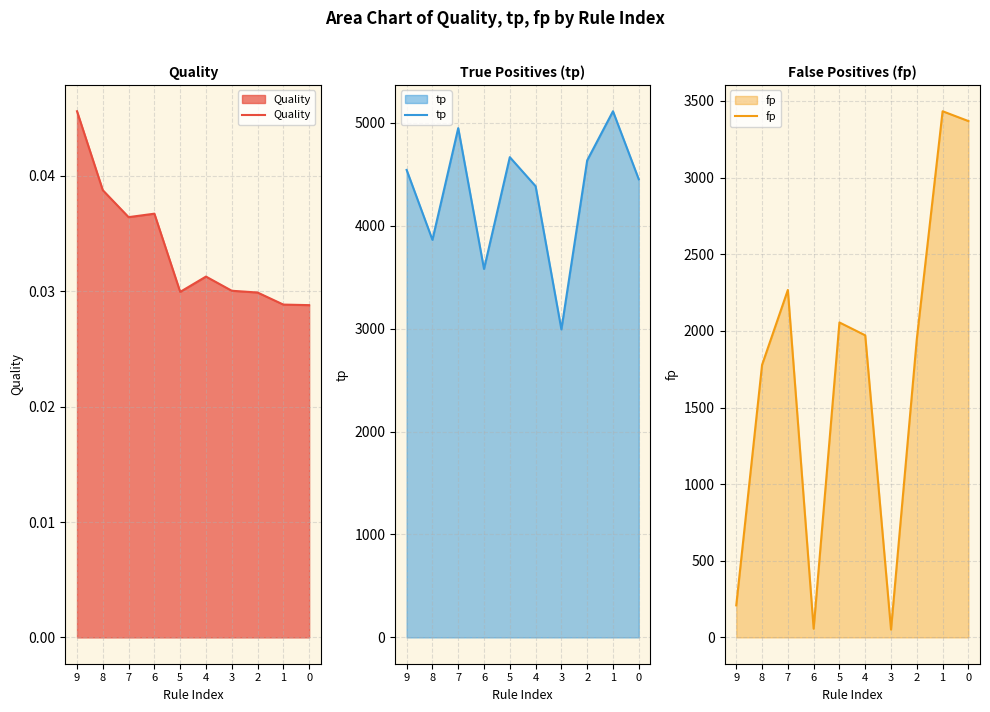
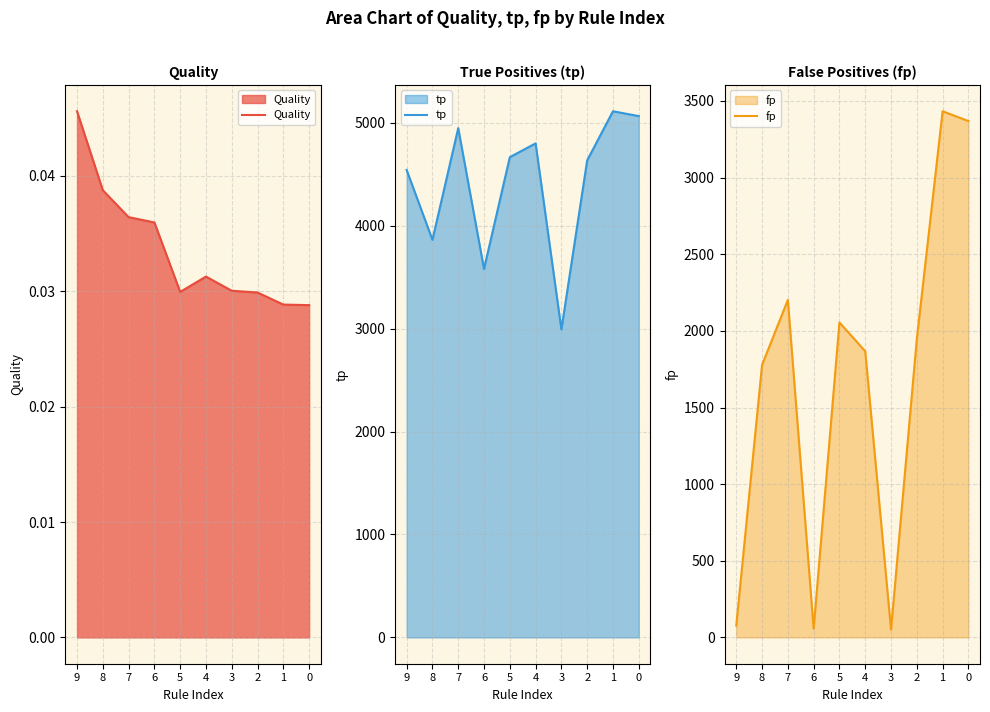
  {
    "Quality": {
      "9": 0.0456,
      "8": 0.0388,
      "7": 0.0364,
-     "6": 0.0367,
+     "6": 0.0360,
      "5": 0.0299,
      "4": 0.0313,
      "3": 0.0300,
      "2": 0.0299,
      "1": 0.0288,
      "0": 0.0288
    },
    "True Positives (tp)": {
      "9": 4540,
      "8": 3860,
      "7": 4950,
      "6": 3580,
      "5": 4670,
-     "4": 4380,
+     "4": 4800,
      "3": 2990,
      "2": 4630,
      "1": 5110,
-     "0": 4450
+     "0": 5060
    },
    "False Positives (fp)": {
-     "9": 210,
+     "9": 80,
      "8": 1780,
-     "7": 2270,
+     "7": 2200,
      "6": 60,
      "5": 2060,
-     "4": 1970,
+     "4": 1870,
      "3": 50,
      "2": 1950,
      "1": 3430,
      "0": 3370
    }
  }
